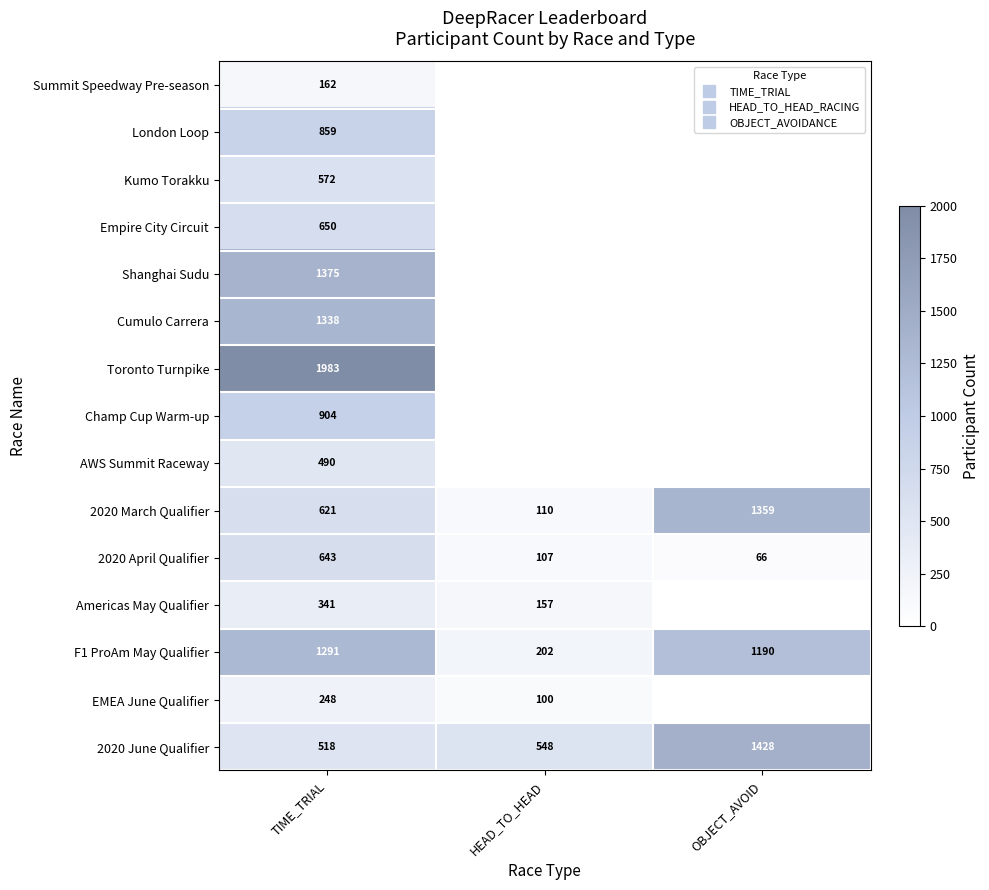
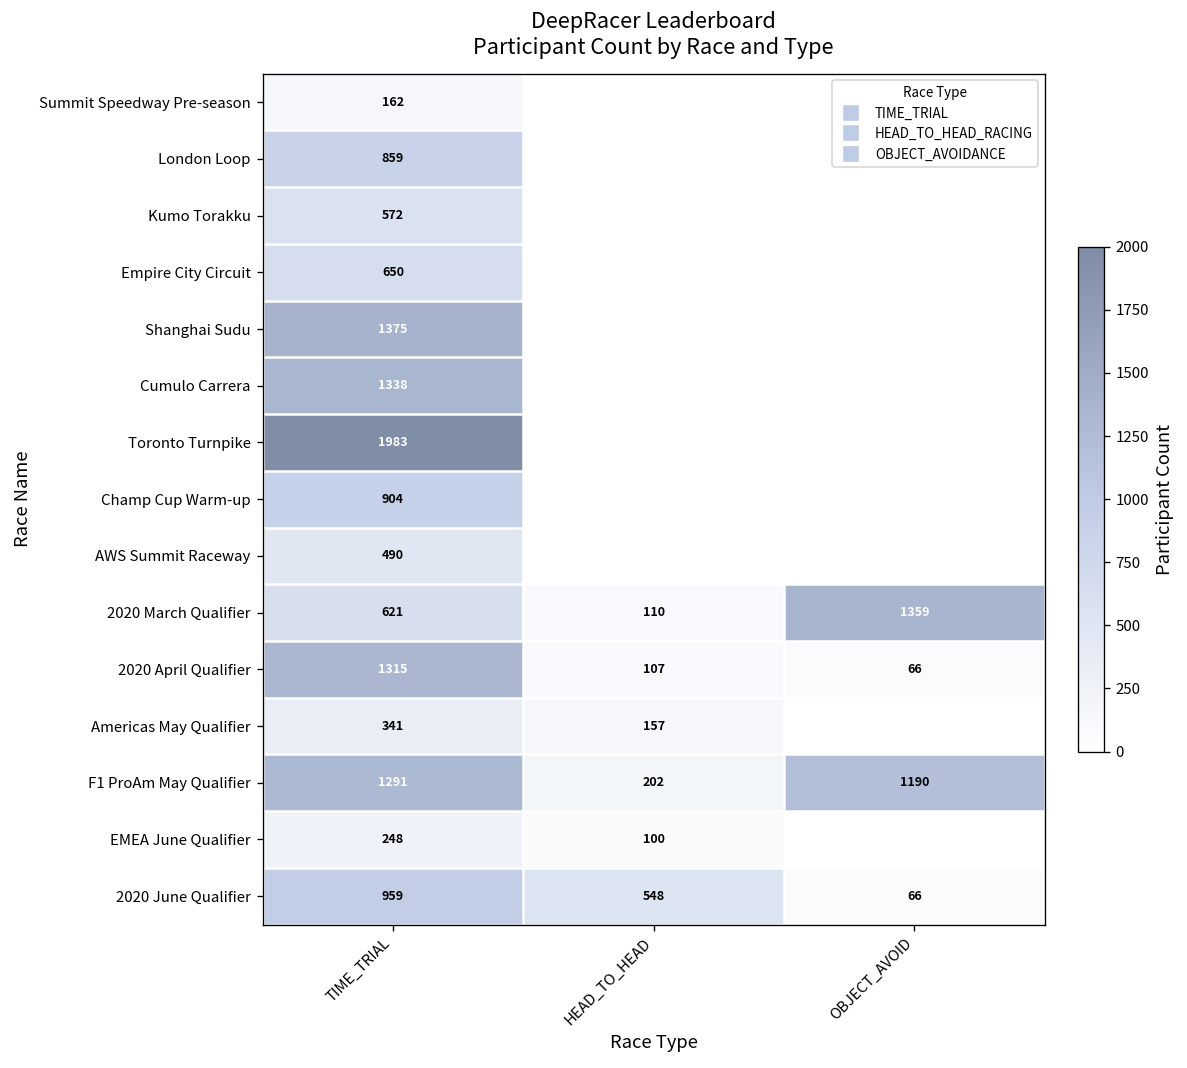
  {
    "Summit Speedway Pre-season": {
      "TIME_TRIAL": 162
    },
    "London Loop": {
      "TIME_TRIAL": 859
    },
    "Kumo Torakku": {
      "TIME_TRIAL": 572
    },
    "Empire City Circuit": {
      "TIME_TRIAL": 650
    },
    "Shanghai Sudu": {
      "TIME_TRIAL": 1375
    },
    "Cumulo Carrera": {
      "TIME_TRIAL": 1338
    },
    "Toronto Turnpike": {
      "TIME_TRIAL": 1983
    },
    "Champ Cup Warm-up": {
      "TIME_TRIAL": 904
    },
    "AWS Summit Raceway": {
      "TIME_TRIAL": 490
    },
    "2020 March Qualifier": {
      "TIME_TRIAL": 621,
      "HEAD_TO_HEAD": 110,
      "OBJECT_AVOID": 1359
    },
    "2020 April Qualifier": {
-     "TIME_TRIAL": 643,
+     "TIME_TRIAL": 1315,
      "HEAD_TO_HEAD": 107,
      "OBJECT_AVOID": 66
    },
    "Americas May Qualifier": {
      "TIME_TRIAL": 341,
      "HEAD_TO_HEAD": 157
    },
    "F1 ProAm May Qualifier": {
      "TIME_TRIAL": 1291,
      "HEAD_TO_HEAD": 202,
      "OBJECT_AVOID": 1190
    },
    "EMEA June Qualifier": {
      "TIME_TRIAL": 248,
      "HEAD_TO_HEAD": 100
    },
    "2020 June Qualifier": {
-     "TIME_TRIAL": 518,
+     "TIME_TRIAL": 959,
      "HEAD_TO_HEAD": 548,
-     "OBJECT_AVOID": 1428
+     "OBJECT_AVOID": 66
    }
  }
